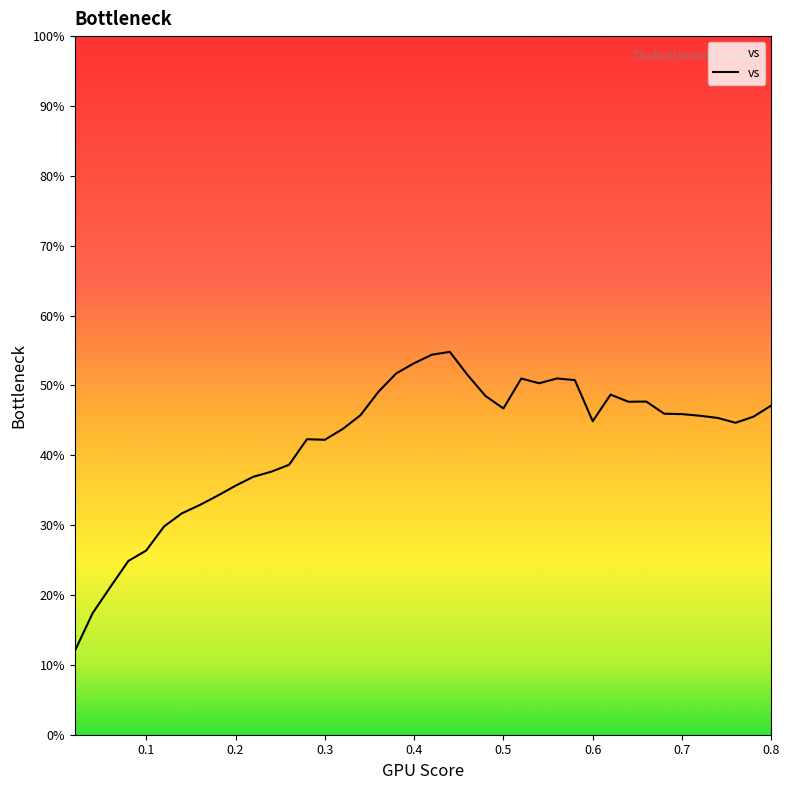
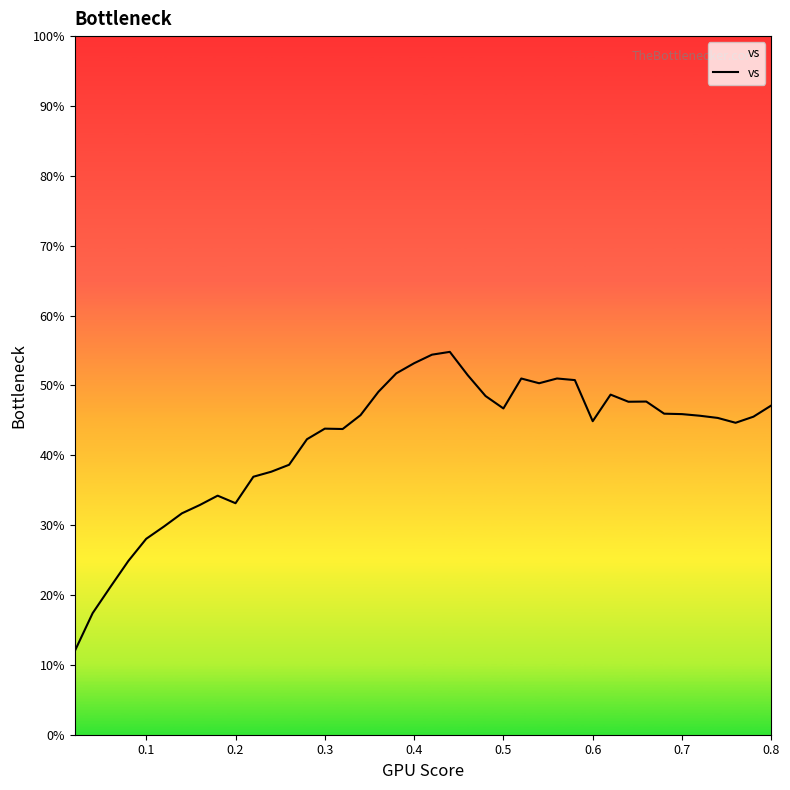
  {
-   "0.1": "26%",
-   "0.2": "36%",
-   "0.3": "42%",
+   "0.1": "28%",
+   "0.2": "33%",
+   "0.3": "44%",
    "0.4": "53%",
    "0.5": "47%",
    "0.6": "45%",
    "0.7": "46%",
    "0.8": "47%"
  }
